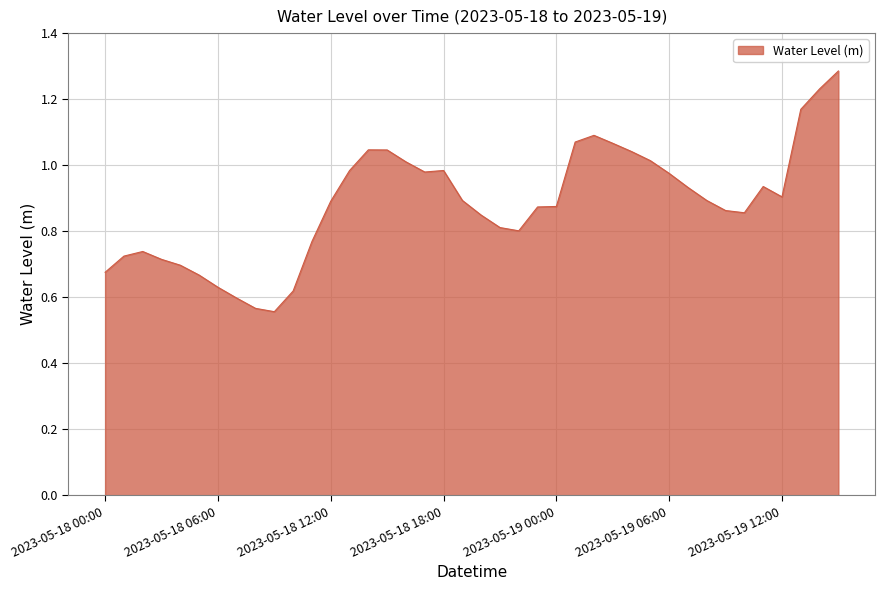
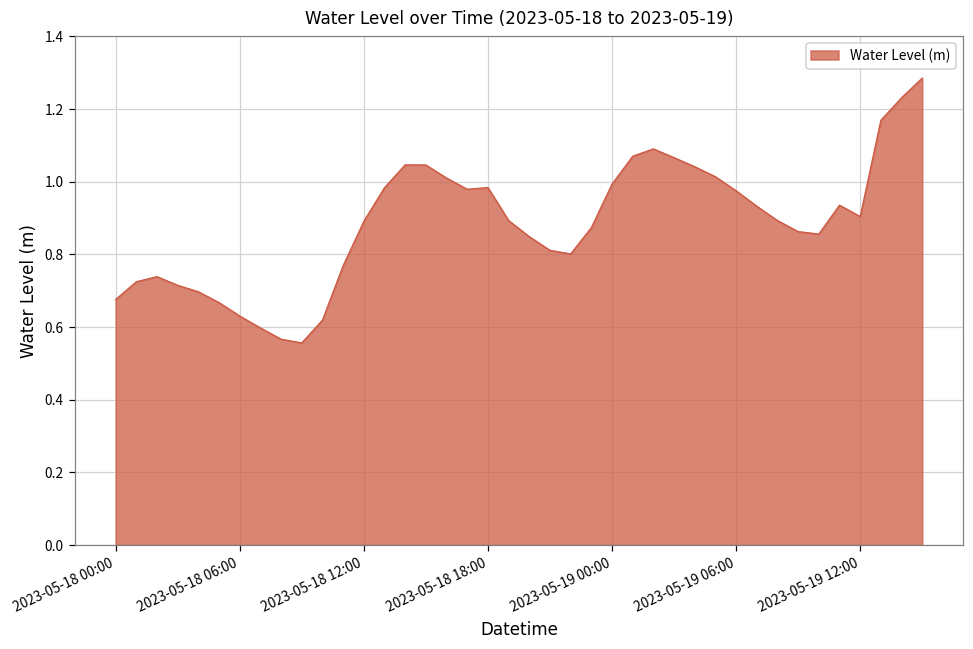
  {
    "2023-05-18 00:00": 0.68,
    "2023-05-18 06:00": 0.63,
    "2023-05-18 12:00": 0.89,
    "2023-05-18 18:00": 0.98,
-   "2023-05-19 00:00": 0.88,
+   "2023-05-19 00:00": 0.99,
    "2023-05-19 06:00": 0.98,
    "2023-05-19 12:00": 0.90
  }
